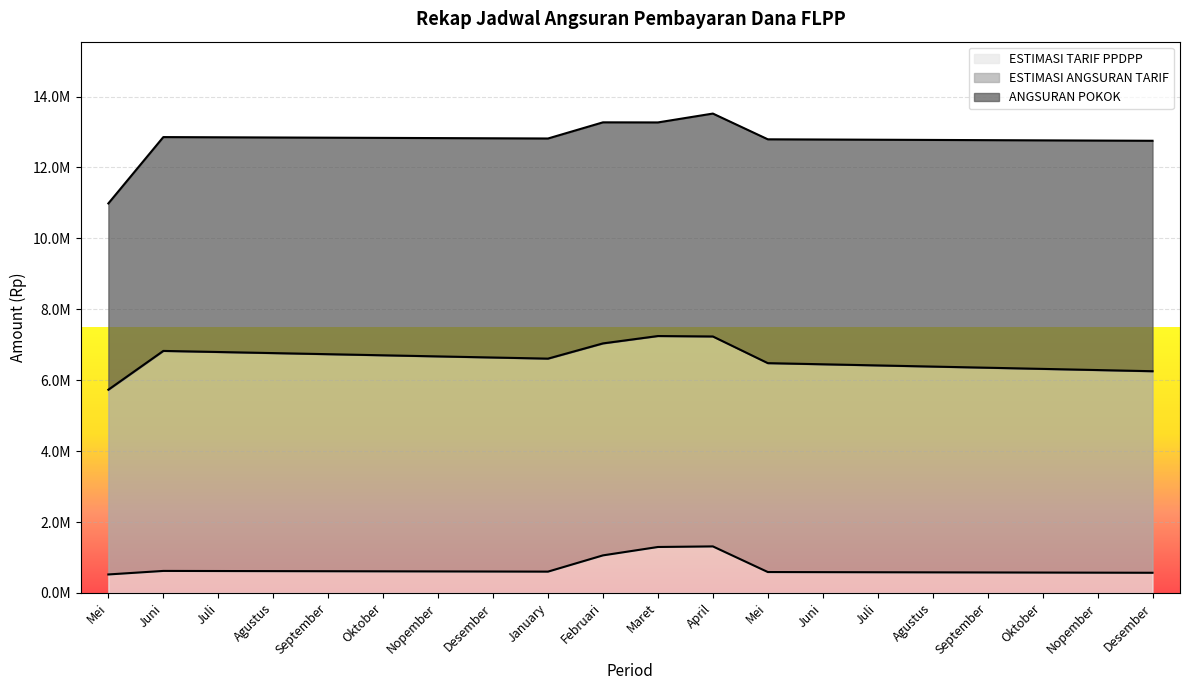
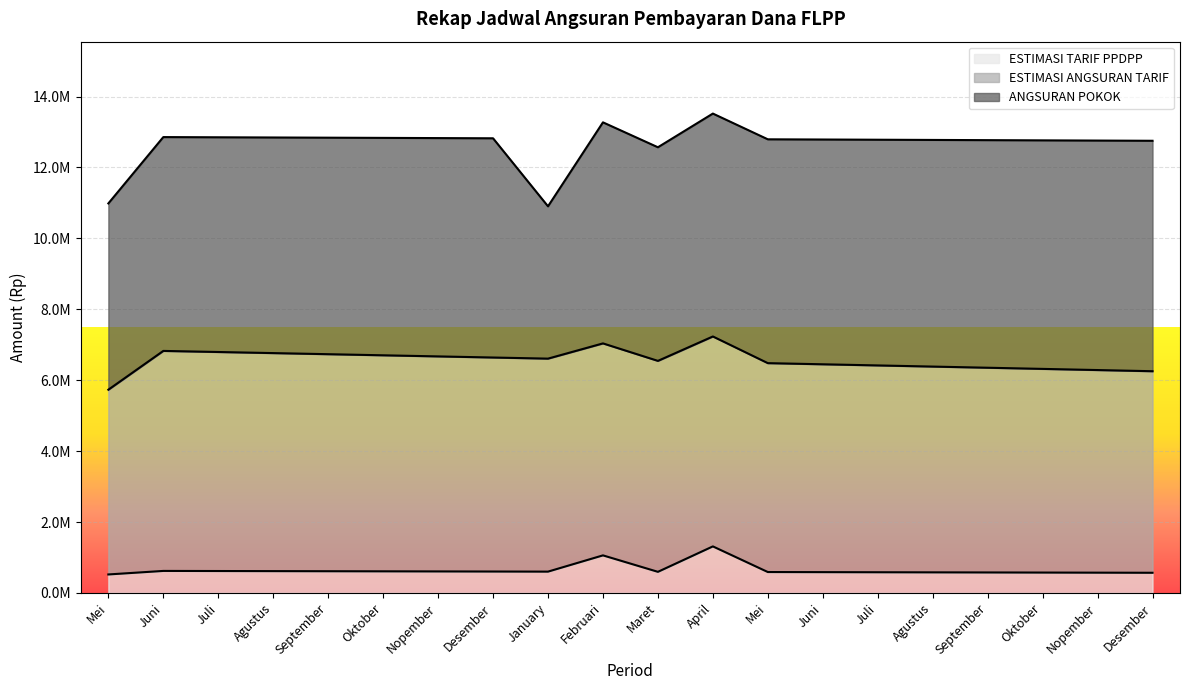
  {
    "ESTIMASI TARIF PPDPP": {
      "January": 600000,
      "Februari": 1100000,
-     "Maret": 1300000,
+     "Maret": 600000,
      "April": 1300000
    },
    "ESTIMASI ANGSURAN TARIF": {
      "January": 6000000,
      "Februari": 6000000,
      "Maret": 6000000,
      "April": 5900000
    },
    "ANGSURAN POKOK": {
-     "January": 6200000,
+     "January": 4300000,
      "Februari": 6200000,
      "Maret": 6000000,
      "April": 6300000
    }
  }
